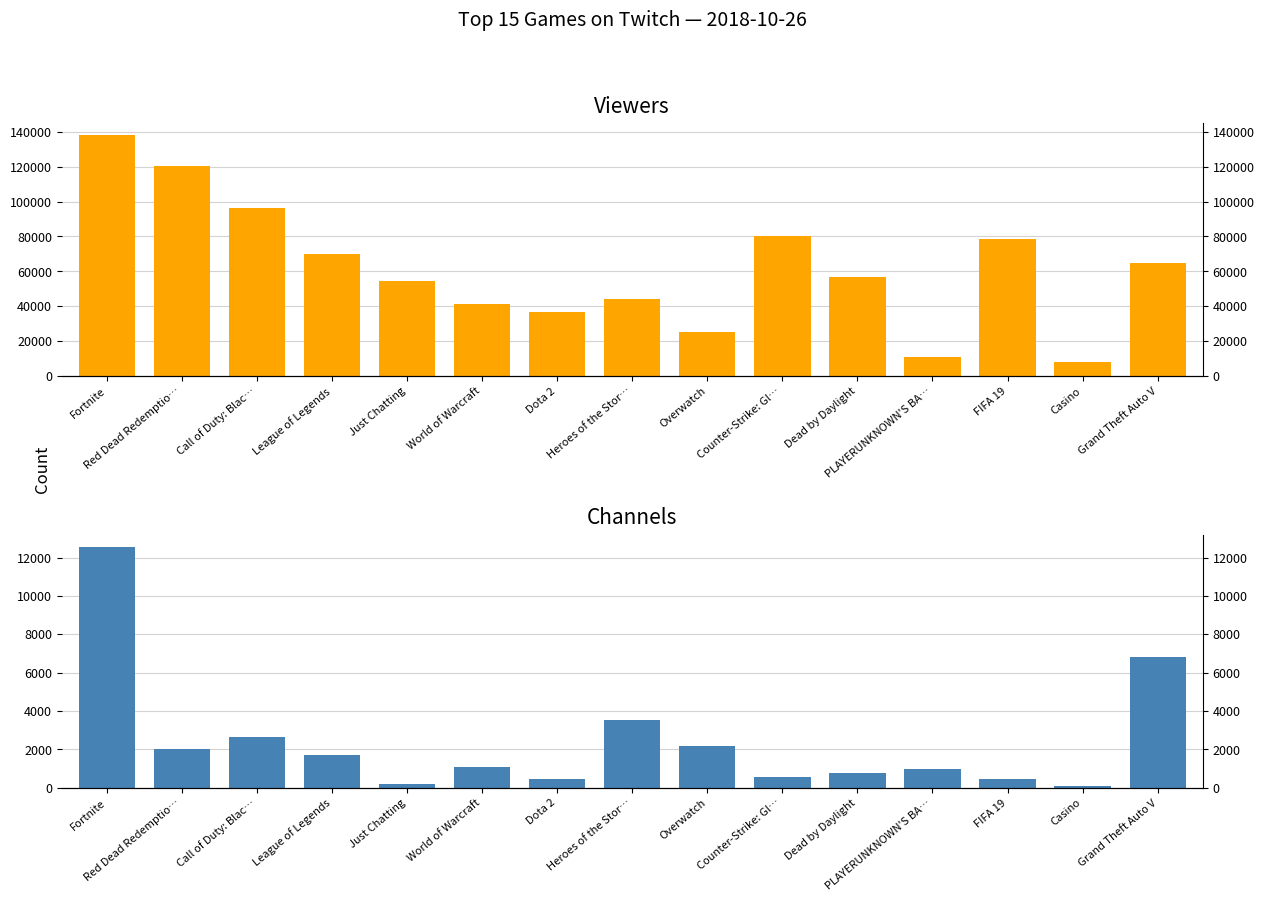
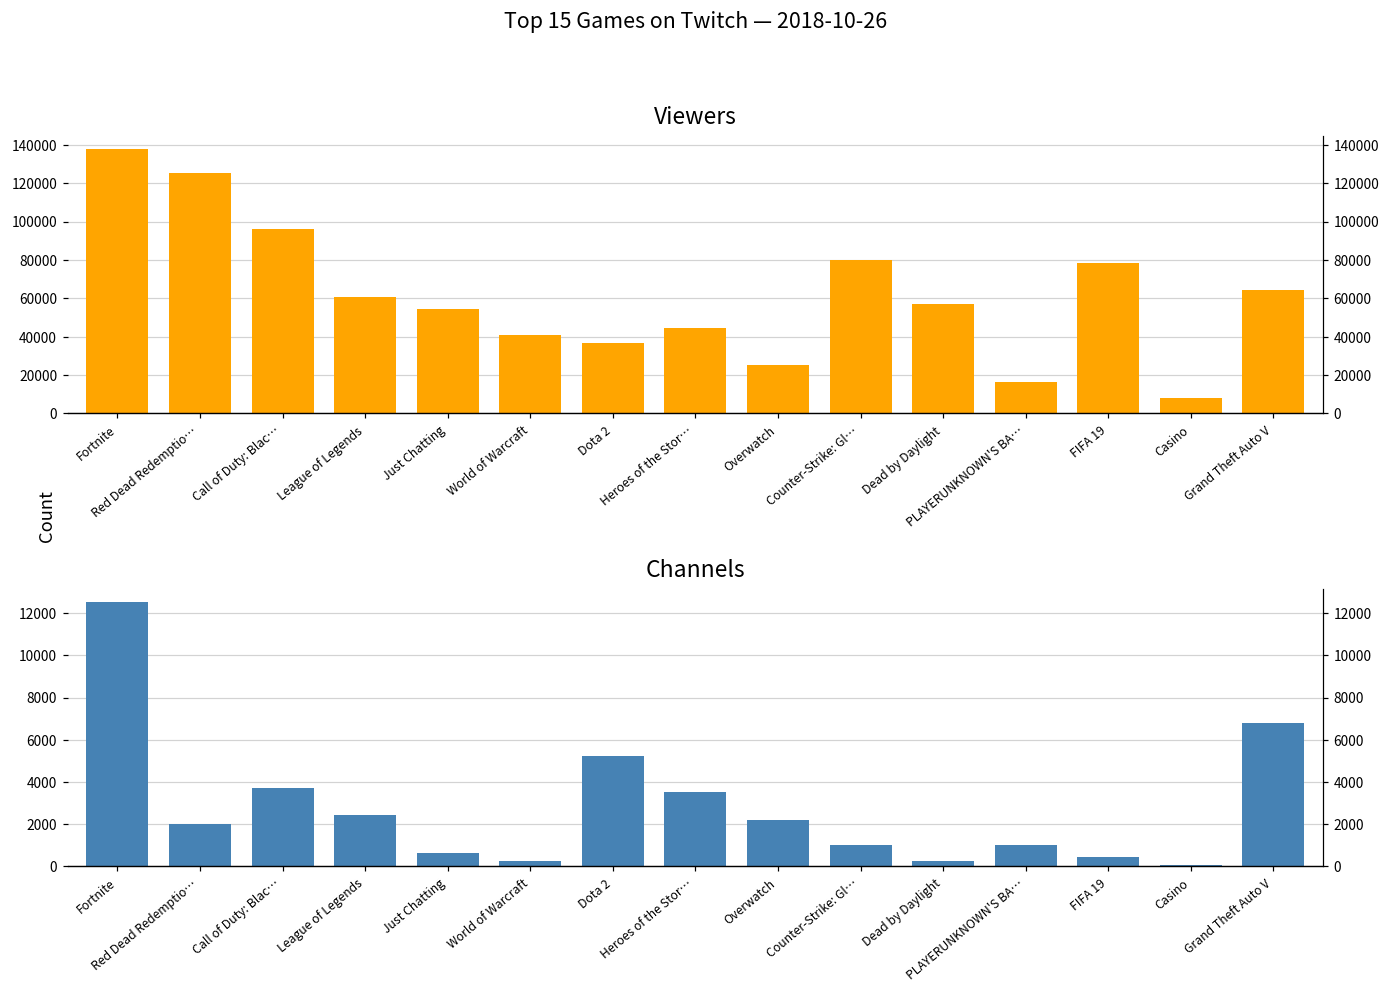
  {
    "Viewers": {
      "Fortnite": 138000,
-     "Red Dead Redemptio…": 120000,
+     "Red Dead Redemptio…": 125000,
      "Call of Duty: Blac…": 96000,
-     "League of Legends": 70000,
+     "League of Legends": 61000,
      "Just Chatting": 54000,
      "World of Warcraft": 41000,
      "Dota 2": 37000,
      "Heroes of the Stor…": 44000,
      "Overwatch": 25000,
      "Counter-Strike: Gl…": 80000,
      "Dead by Daylight": 57000,
-     "PLAYERUNKNOWN'S BA…": 11000,
+     "PLAYERUNKNOWN'S BA…": 16000,
      "FIFA 19": 79000,
      "Casino": 8000,
      "Grand Theft Auto V": 65000
    },
    "Channels": {
      "Fortnite": 12500,
      "Red Dead Redemptio…": 2000,
-     "Call of Duty: Blac…": 2700,
-     "League of Legends": 1700,
-     "Just Chatting": 200,
-     "World of Warcraft": 1100,
-     "Dota 2": 500,
+     "Call of Duty: Blac…": 3700,
+     "League of Legends": 2400,
+     "Just Chatting": 600,
+     "World of Warcraft": 300,
+     "Dota 2": 5200,
      "Heroes of the Stor…": 3500,
      "Overwatch": 2200,
-     "Counter-Strike: Gl…": 500,
-     "Dead by Daylight": 800,
+     "Counter-Strike: Gl…": 1000,
+     "Dead by Daylight": 200,
      "PLAYERUNKNOWN'S BA…": 1000,
      "FIFA 19": 400,
      "Grand Theft Auto V": 6800
    }
  }
